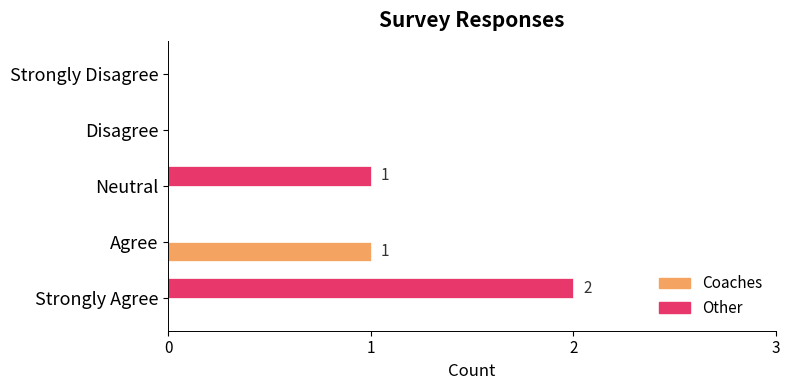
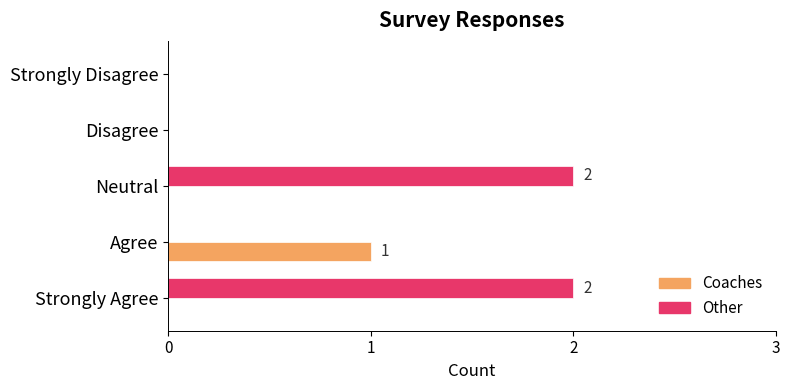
  {
    "Coaches": {
      "Agree": 1
    },
    "Other": {
-     "Neutral": 1,
+     "Neutral": 2,
      "Strongly Agree": 2
    }
  }
